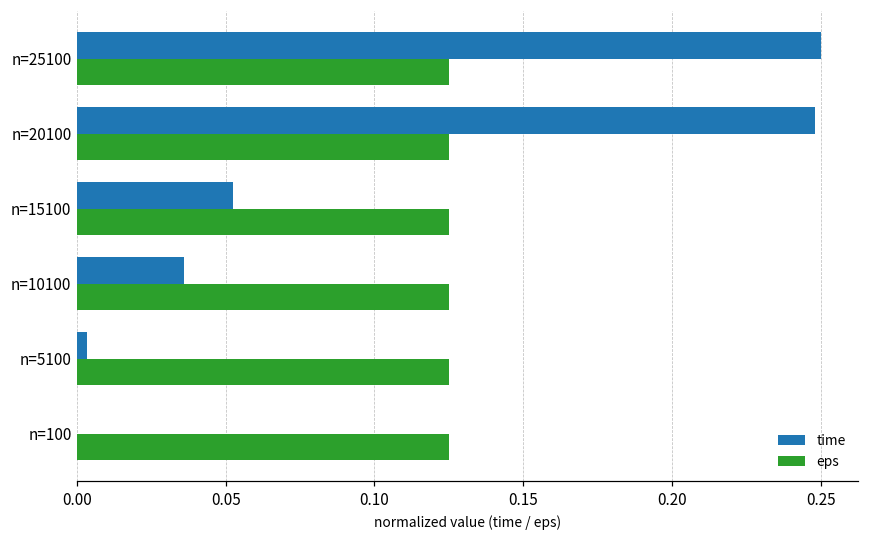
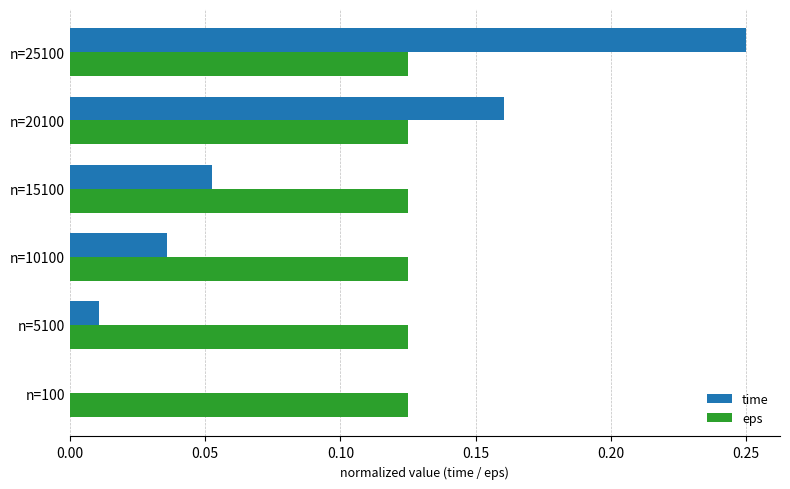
  {
    "time": {
      "n=25100": 0.250,
-     "n=20100": 0.248,
+     "n=20100": 0.161,
      "n=15100": 0.053,
      "n=10100": 0.036,
-     "n=5100": 0.003
+     "n=5100": 0.011
    },
    "eps": {
      "n=25100": 0.125,
      "n=20100": 0.125,
      "n=15100": 0.125,
      "n=10100": 0.125,
      "n=5100": 0.125,
      "n=100": 0.125
    }
  }
